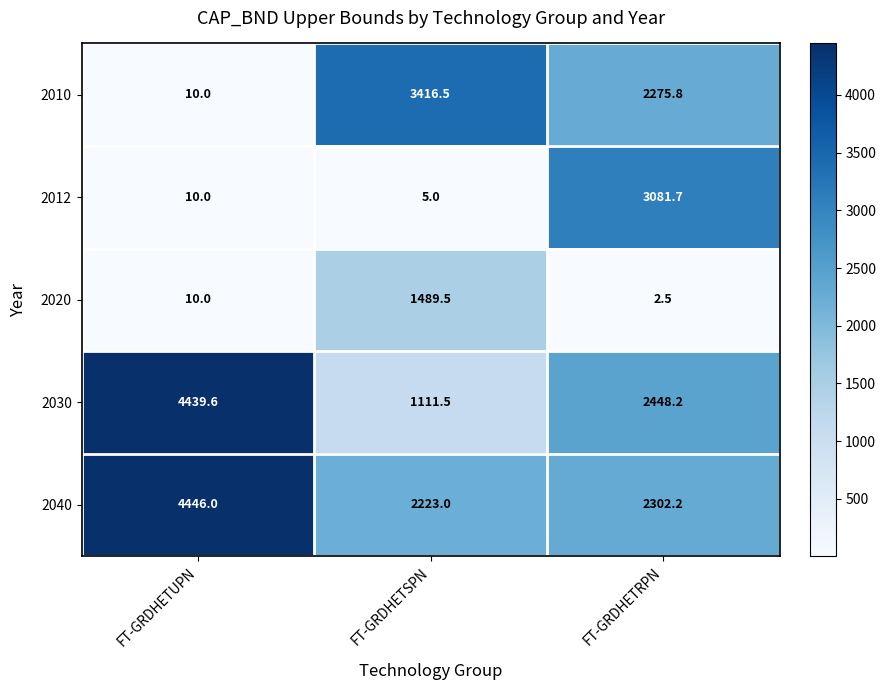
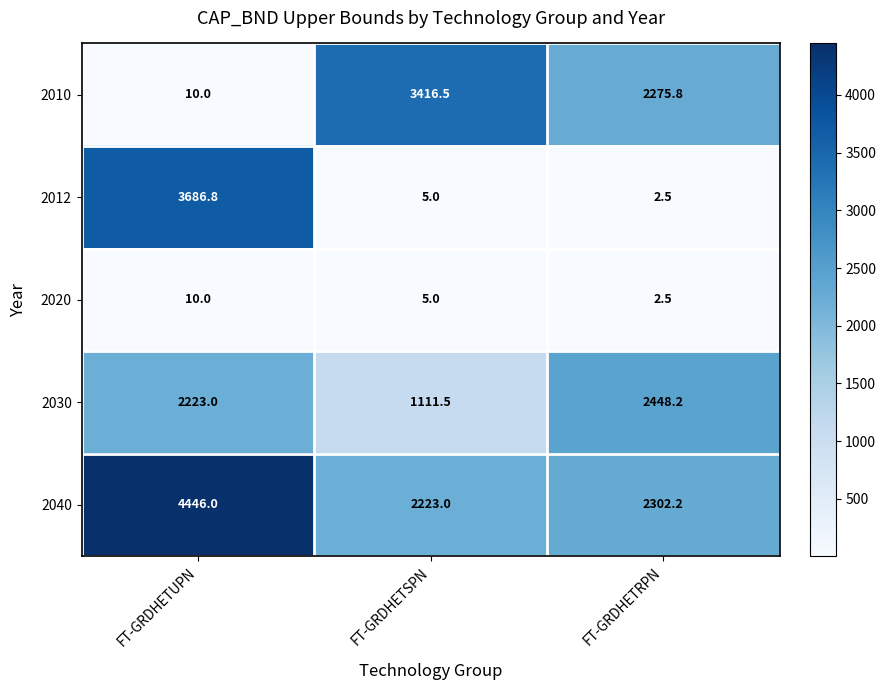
  {
    "2010": {
      "FT-GRDHETUPN": 10.0,
      "FT-GRDHETSPN": 3416.5,
      "FT-GRDHETRPN": 2275.8
    },
    "2012": {
-     "FT-GRDHETUPN": 10.0,
+     "FT-GRDHETUPN": 3686.8,
      "FT-GRDHETSPN": 5.0,
-     "FT-GRDHETRPN": 3081.7
+     "FT-GRDHETRPN": 2.5
    },
    "2020": {
      "FT-GRDHETUPN": 10.0,
-     "FT-GRDHETSPN": 1489.5,
+     "FT-GRDHETSPN": 5.0,
      "FT-GRDHETRPN": 2.5
    },
    "2030": {
-     "FT-GRDHETUPN": 4439.6,
+     "FT-GRDHETUPN": 2223.0,
      "FT-GRDHETSPN": 1111.5,
      "FT-GRDHETRPN": 2448.2
    },
    "2040": {
      "FT-GRDHETUPN": 4446.0,
      "FT-GRDHETSPN": 2223.0,
      "FT-GRDHETRPN": 2302.2
    }
  }
